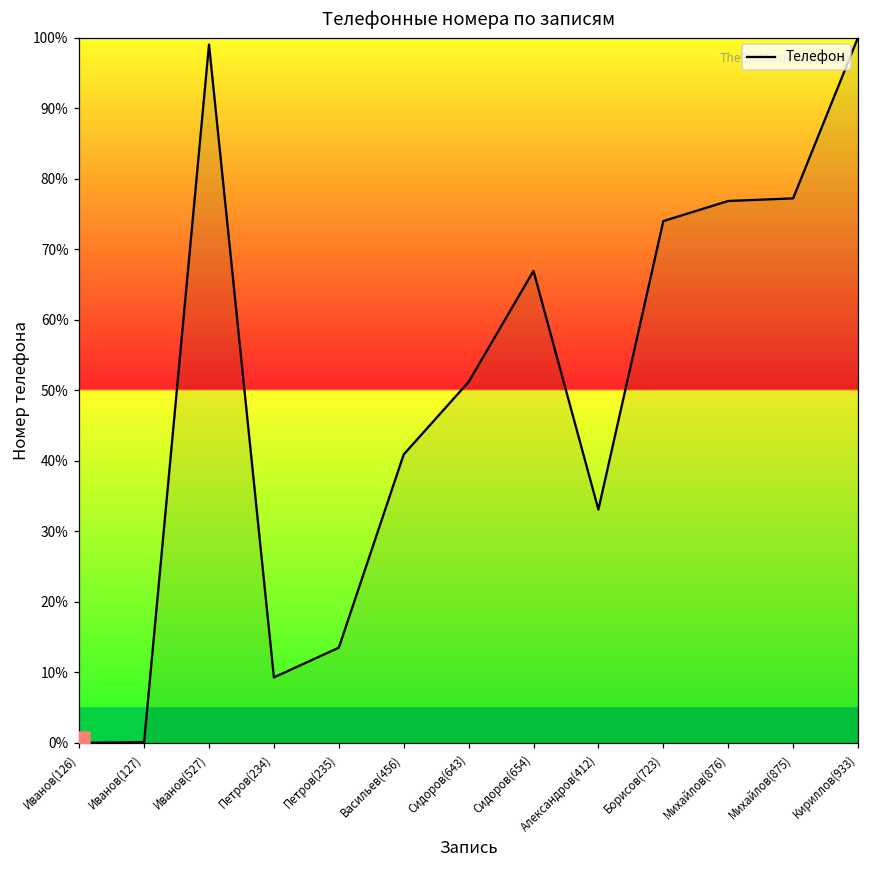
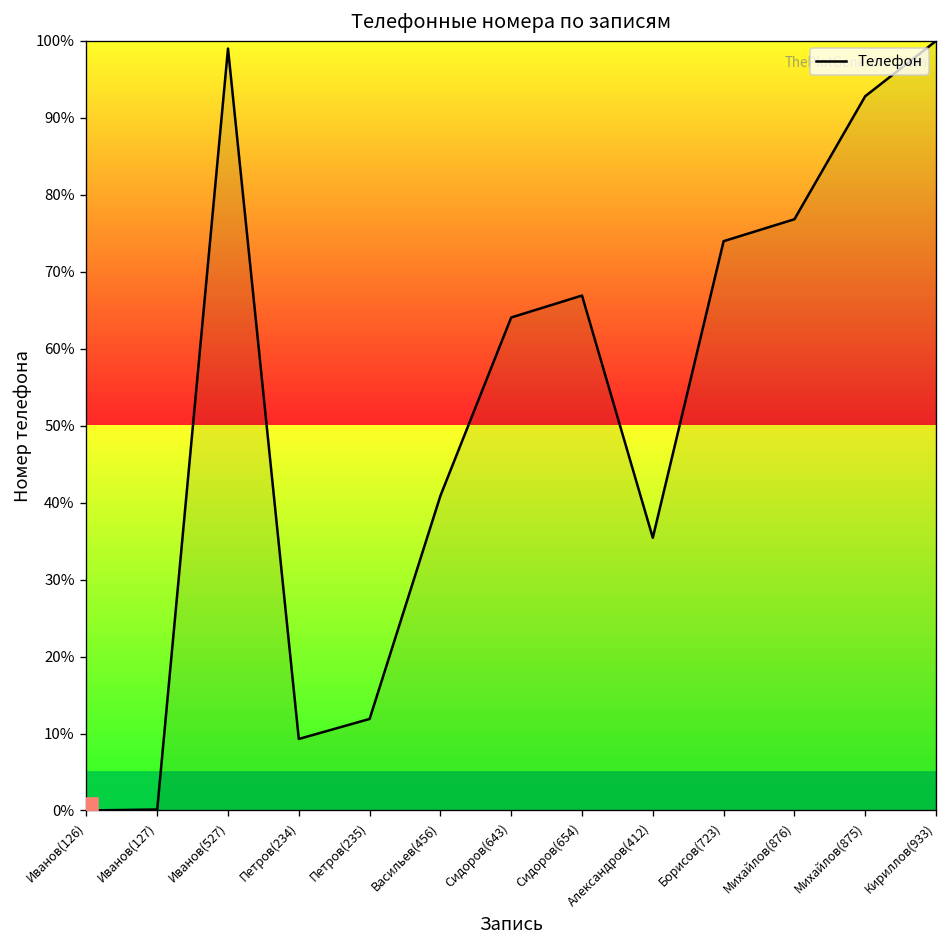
  {
    "Телефон": {
      "Иванов(527)": "99%",
      "Петров(234)": "9%",
-     "Петров(235)": "14%",
+     "Петров(235)": "12%",
      "Васильев(456)": "41%",
-     "Сидоров(643)": "51%",
+     "Сидоров(643)": "64%",
      "Сидоров(654)": "67%",
-     "Александров(412)": "33%",
+     "Александров(412)": "35%",
      "Борисов(723)": "74%",
      "Михайлов(876)": "77%",
-     "Михайлов(875)": "77%",
+     "Михайлов(875)": "93%",
      "Кириллов(933)": "100%"
    }
  }
